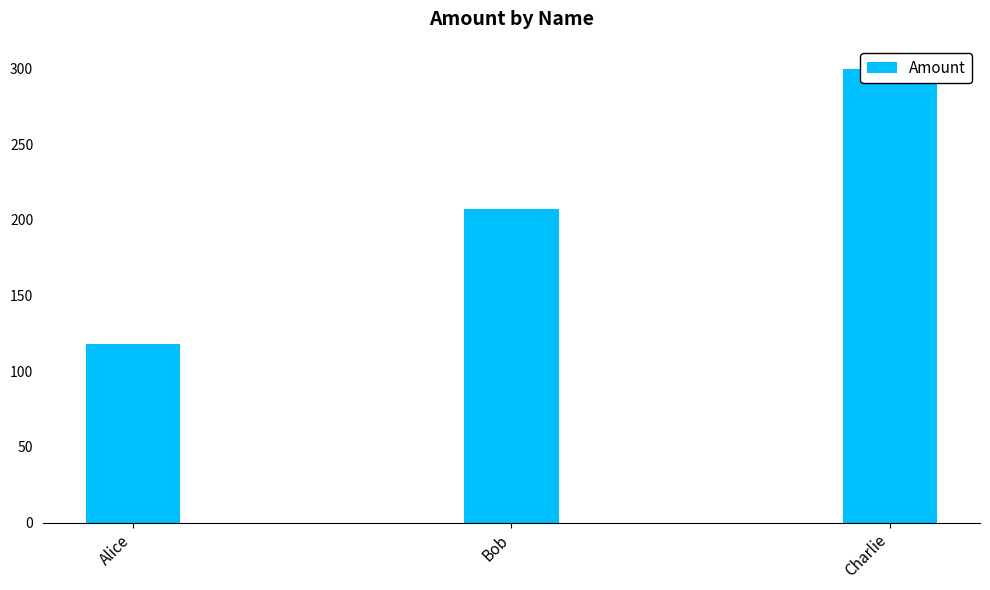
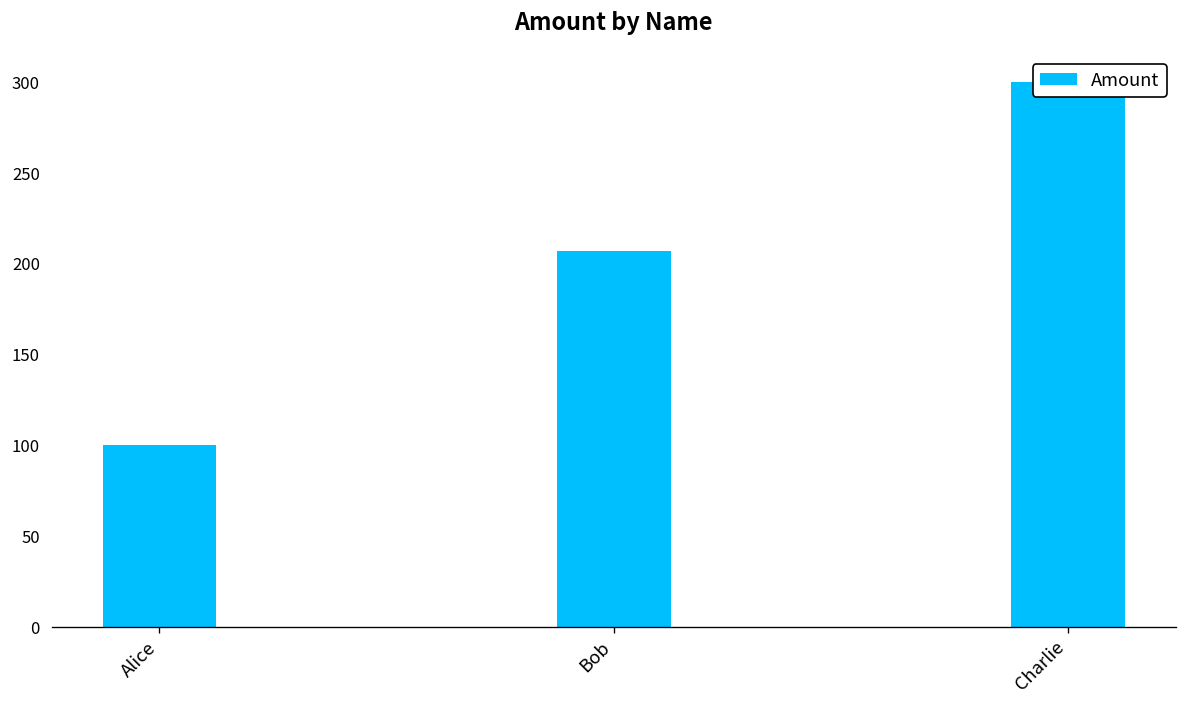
  {
-   "Alice": 118,
+   "Alice": 100,
    "Bob": 207
  }
